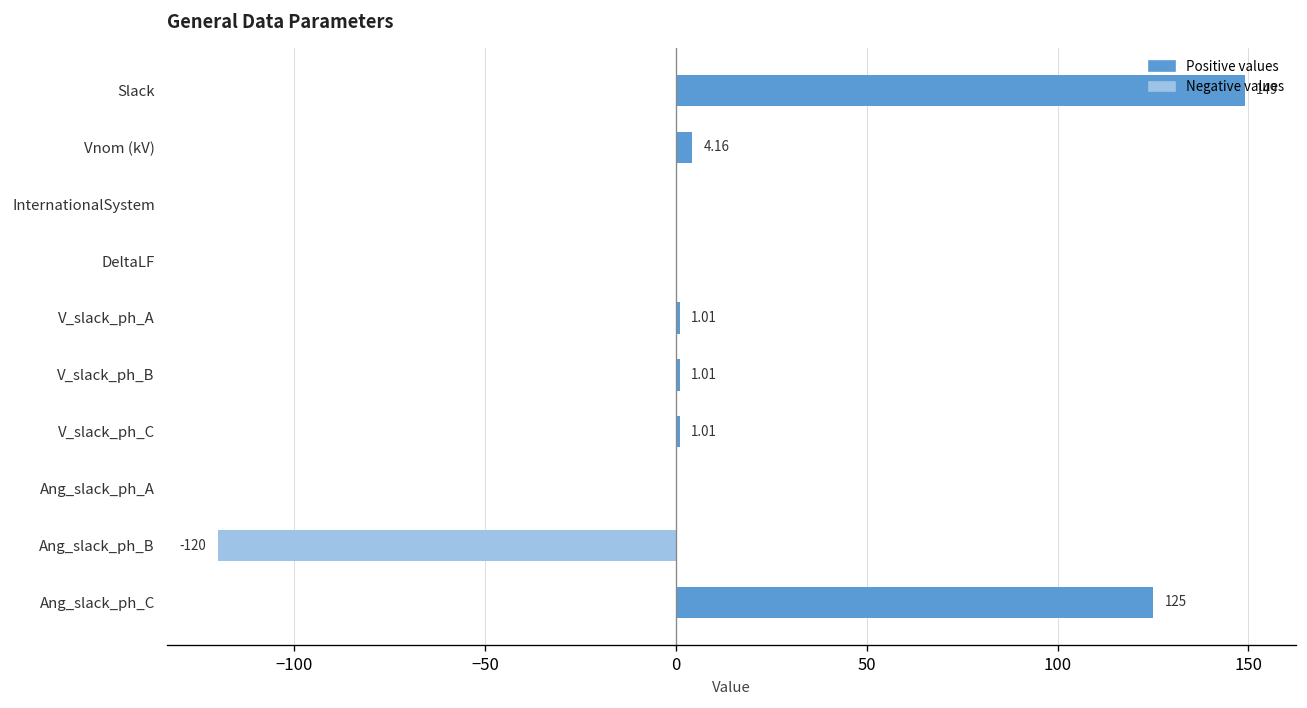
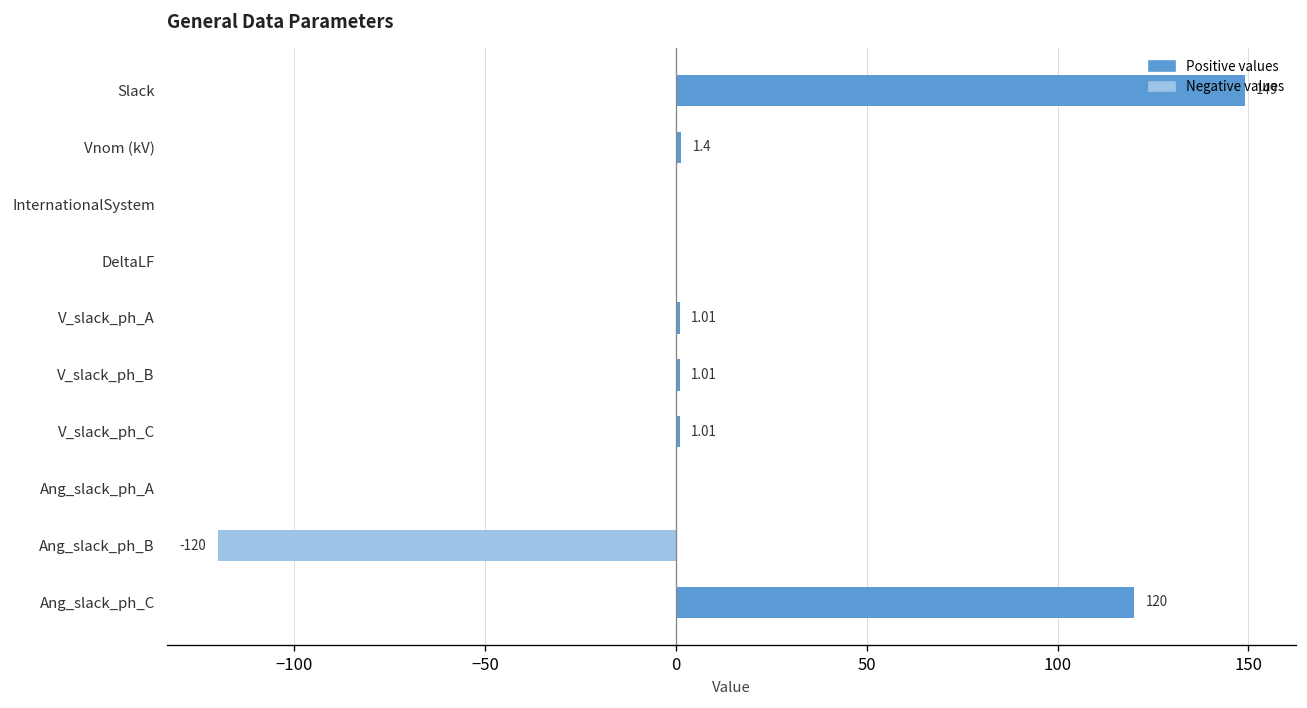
  {
    "Positive values": {
      "Slack": 149,
-     "Vnom (kV)": 4.16,
+     "Vnom (kV)": 1.4,
      "V_slack_ph_A": 1.01,
      "V_slack_ph_B": 1.01,
      "V_slack_ph_C": 1.01,
-     "Ang_slack_ph_C": 125
+     "Ang_slack_ph_C": 120
    },
    "Negative values": {
      "Ang_slack_ph_B": -120
    }
  }
